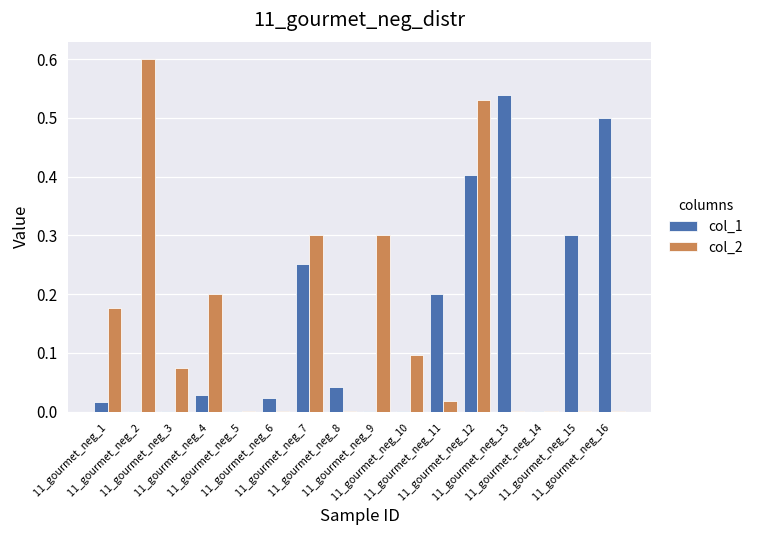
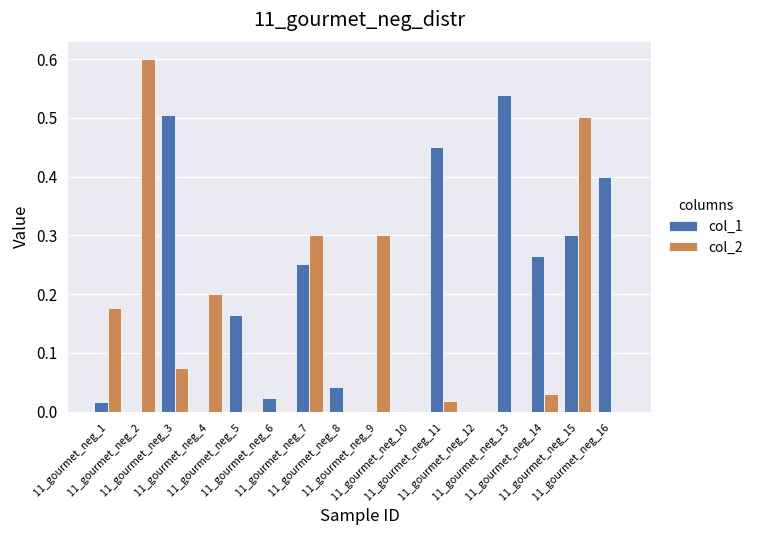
  {
    "col_1": {
      "11_gourmet_neg_1": 0.02,
-     "11_gourmet_neg_3": 0.00,
-     "11_gourmet_neg_4": 0.03,
-     "11_gourmet_neg_5": 0.00,
+     "11_gourmet_neg_3": 0.51,
+     "11_gourmet_neg_4": 0.00,
+     "11_gourmet_neg_5": 0.17,
      "11_gourmet_neg_6": 0.02,
      "11_gourmet_neg_7": 0.25,
      "11_gourmet_neg_8": 0.04,
-     "11_gourmet_neg_11": 0.20,
-     "11_gourmet_neg_12": 0.40,
+     "11_gourmet_neg_11": 0.45,
+     "11_gourmet_neg_12": 0.00,
      "11_gourmet_neg_13": 0.54,
-     "11_gourmet_neg_14": 0.00,
+     "11_gourmet_neg_14": 0.27,
      "11_gourmet_neg_15": 0.30,
-     "11_gourmet_neg_16": 0.5
+     "11_gourmet_neg_16": 0.4
    },
    "col_2": {
      "11_gourmet_neg_1": 0.18,
      "11_gourmet_neg_2": 0.60,
      "11_gourmet_neg_3": 0.07,
      "11_gourmet_neg_4": 0.20,
      "11_gourmet_neg_7": 0.30,
      "11_gourmet_neg_9": 0.30,
-     "11_gourmet_neg_10": 0.10,
+     "11_gourmet_neg_10": 0.00,
      "11_gourmet_neg_11": 0.02,
-     "11_gourmet_neg_12": 0.53,
-     "11_gourmet_neg_14": 0.00,
-     "11_gourmet_neg_15": 0.00
+     "11_gourmet_neg_12": 0.00,
+     "11_gourmet_neg_14": 0.03,
+     "11_gourmet_neg_15": 0.50
    }
  }
